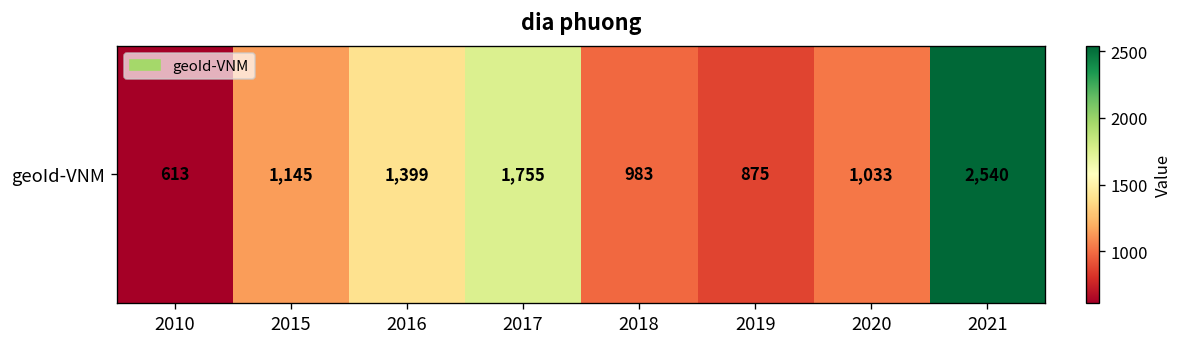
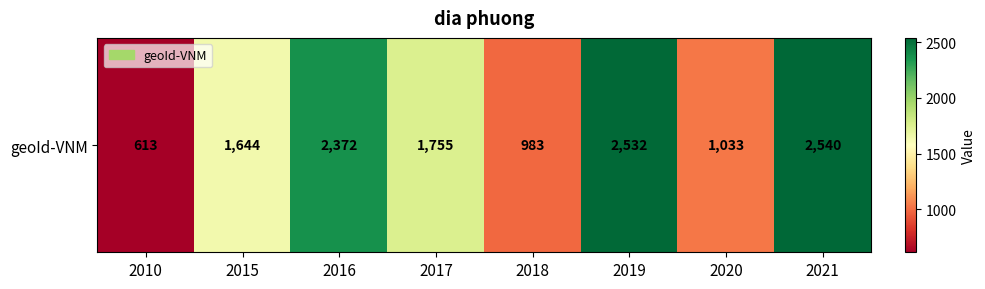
  {
    "geoId-VNM": {
      "2010": "613",
-     "2015": "1,145",
-     "2016": "1,399",
+     "2015": "1,644",
+     "2016": "2,372",
      "2017": "1,755",
      "2018": "983",
-     "2019": "875",
+     "2019": "2,532",
      "2020": "1,033",
      "2021": "2,540"
    }
  }
